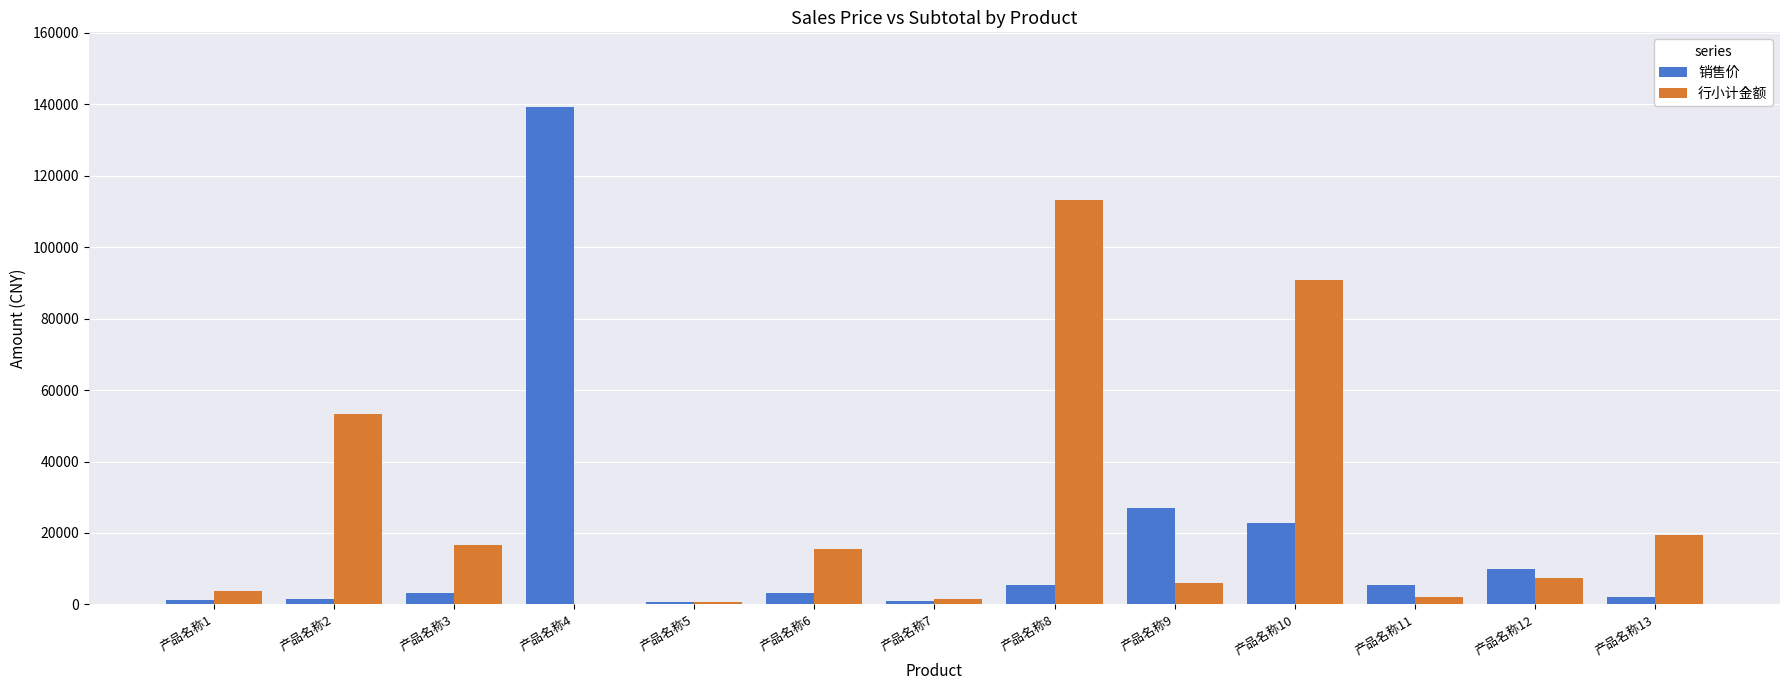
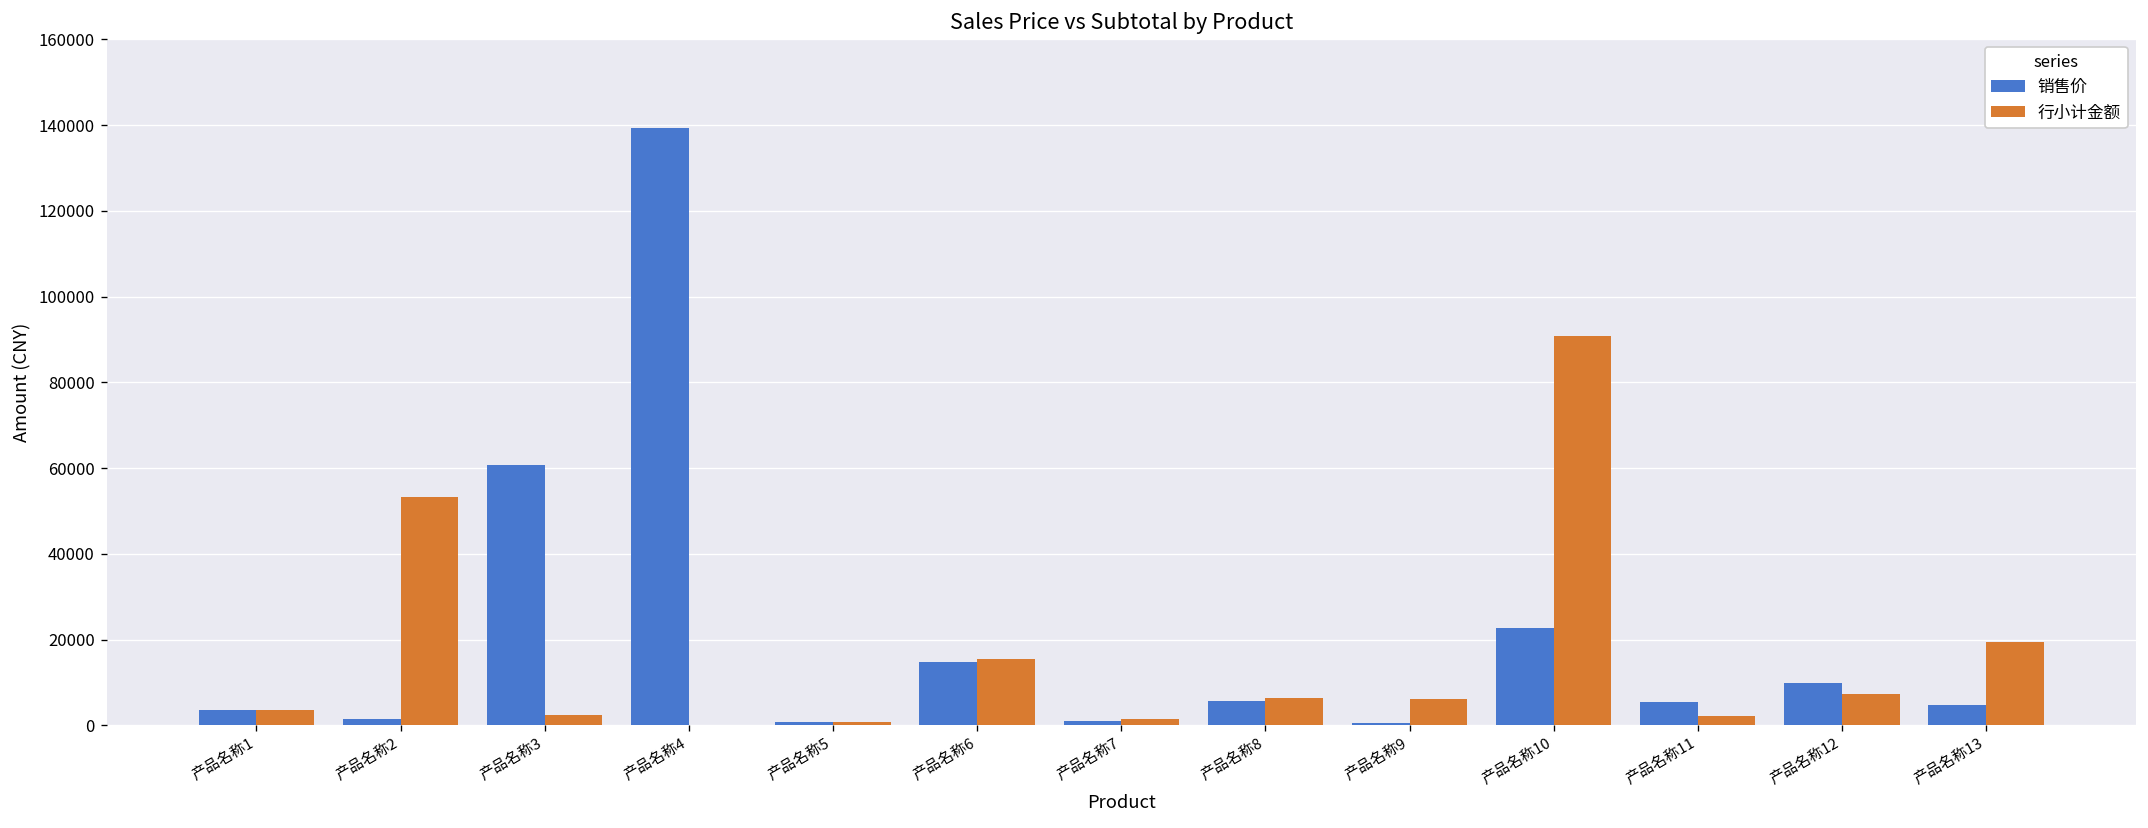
  {
    "销售价": {
-     "产品名称1": 1000,
+     "产品名称1": 4000,
      "产品名称2": 2000,
-     "产品名称3": 3000,
+     "产品名称3": 61000,
      "产品名称4": 139000,
      "产品名称5": 1000,
-     "产品名称6": 3000,
+     "产品名称6": 15000,
      "产品名称7": 1000,
      "产品名称8": 6000,
-     "产品名称9": 27000,
+     "产品名称9": 1000,
      "产品名称10": 23000,
      "产品名称11": 5000,
      "产品名称12": 10000,
-     "产品名称13": 2000
+     "产品名称13": 5000
    },
    "行小计金额": {
      "产品名称1": 4000,
      "产品名称2": 53000,
-     "产品名称3": 17000,
+     "产品名称3": 2000,
      "产品名称4": 0,
      "产品名称5": 1000,
      "产品名称6": 16000,
      "产品名称7": 1000,
-     "产品名称8": 113000,
+     "产品名称8": 6000,
      "产品名称9": 6000,
      "产品名称10": 91000,
      "产品名称11": 2000,
      "产品名称12": 7000,
      "产品名称13": 19000
    }
  }
